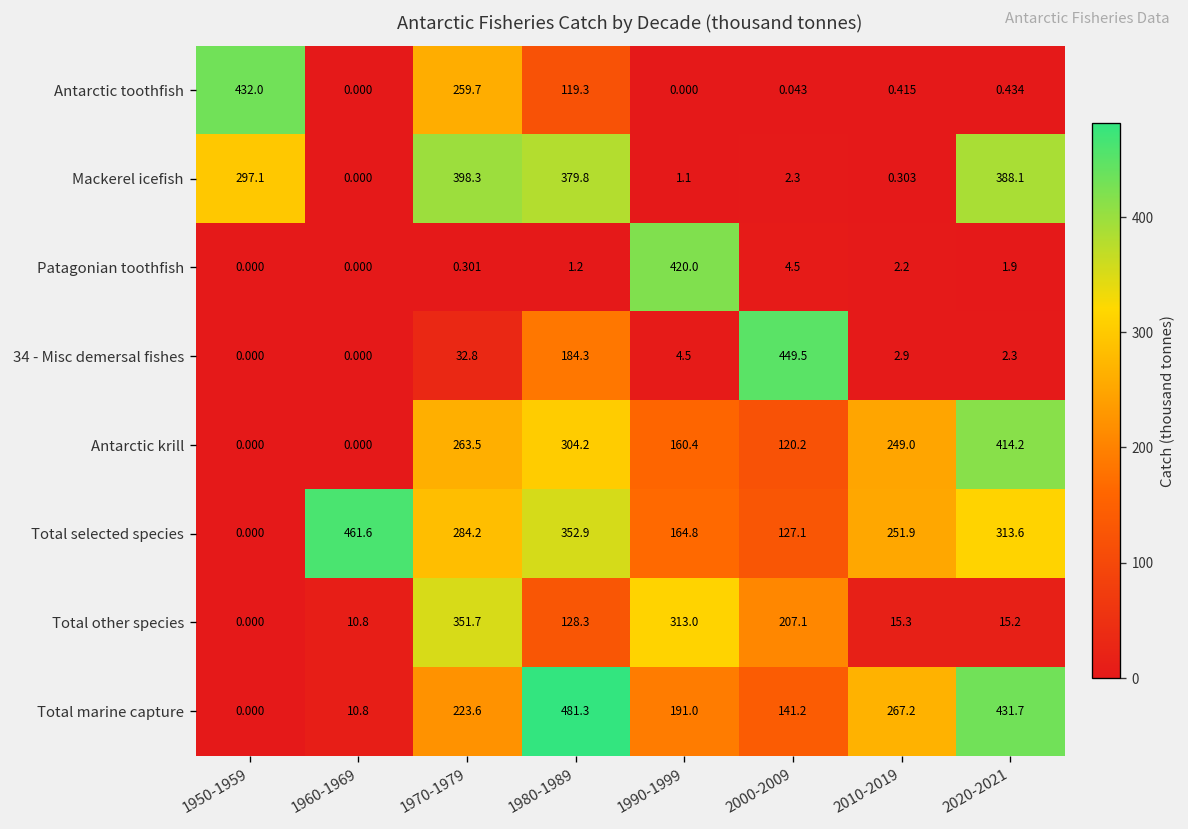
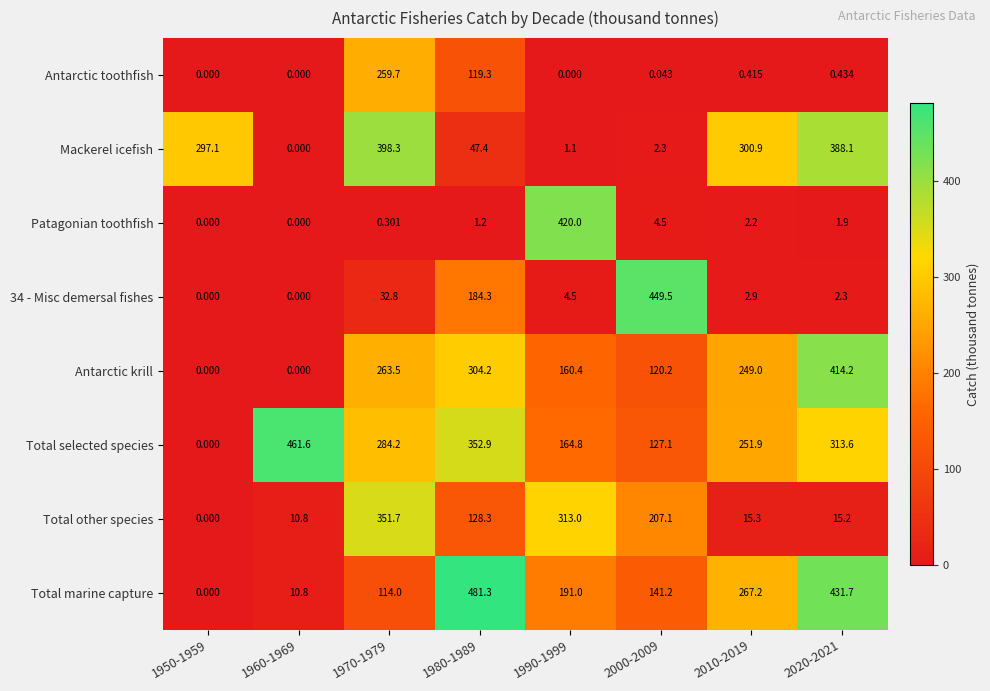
  {
    "Antarctic toothfish": {
-     "1950-1959": 432.0,
+     "1950-1959": 0.000,
      "1960-1969": 0.000,
      "1970-1979": 259.7,
      "1980-1989": 119.3,
      "1990-1999": 0.000,
      "2000-2009": 0.043,
      "2010-2019": 0.415,
      "2020-2021": 0.434
    },
    "Mackerel icefish": {
      "1950-1959": 297.1,
      "1960-1969": 0.000,
      "1970-1979": 398.3,
-     "1980-1989": 379.8,
+     "1980-1989": 47.4,
      "1990-1999": 1.1,
      "2000-2009": 2.3,
-     "2010-2019": 0.303,
+     "2010-2019": 300.9,
      "2020-2021": 388.1
    },
    "Patagonian toothfish": {
      "1950-1959": 0.000,
      "1960-1969": 0.000,
      "1970-1979": 0.301,
      "1980-1989": 1.2,
      "1990-1999": 420.0,
      "2000-2009": 4.5,
      "2010-2019": 2.2,
      "2020-2021": 1.9
    },
    "34 - Misc demersal fishes": {
      "1950-1959": 0.000,
      "1960-1969": 0.000,
      "1970-1979": 32.8,
      "1980-1989": 184.3,
      "1990-1999": 4.5,
      "2000-2009": 449.5,
      "2010-2019": 2.9,
      "2020-2021": 2.3
    },
    "Antarctic krill": {
      "1950-1959": 0.000,
      "1960-1969": 0.000,
      "1970-1979": 263.5,
      "1980-1989": 304.2,
      "1990-1999": 160.4,
      "2000-2009": 120.2,
      "2010-2019": 249.0,
      "2020-2021": 414.2
    },
    "Total selected species": {
      "1950-1959": 0.000,
      "1960-1969": 461.6,
      "1970-1979": 284.2,
      "1980-1989": 352.9,
      "1990-1999": 164.8,
      "2000-2009": 127.1,
      "2010-2019": 251.9,
      "2020-2021": 313.6
    },
    "Total other species": {
      "1950-1959": 0.000,
      "1960-1969": 10.8,
      "1970-1979": 351.7,
      "1980-1989": 128.3,
      "1990-1999": 313.0,
      "2000-2009": 207.1,
      "2010-2019": 15.3,
      "2020-2021": 15.2
    },
    "Total marine capture": {
      "1950-1959": 0.000,
      "1960-1969": 10.8,
-     "1970-1979": 223.6,
+     "1970-1979": 114.0,
      "1980-1989": 481.3,
      "1990-1999": 191.0,
      "2000-2009": 141.2,
      "2010-2019": 267.2,
      "2020-2021": 431.7
    }
  }
